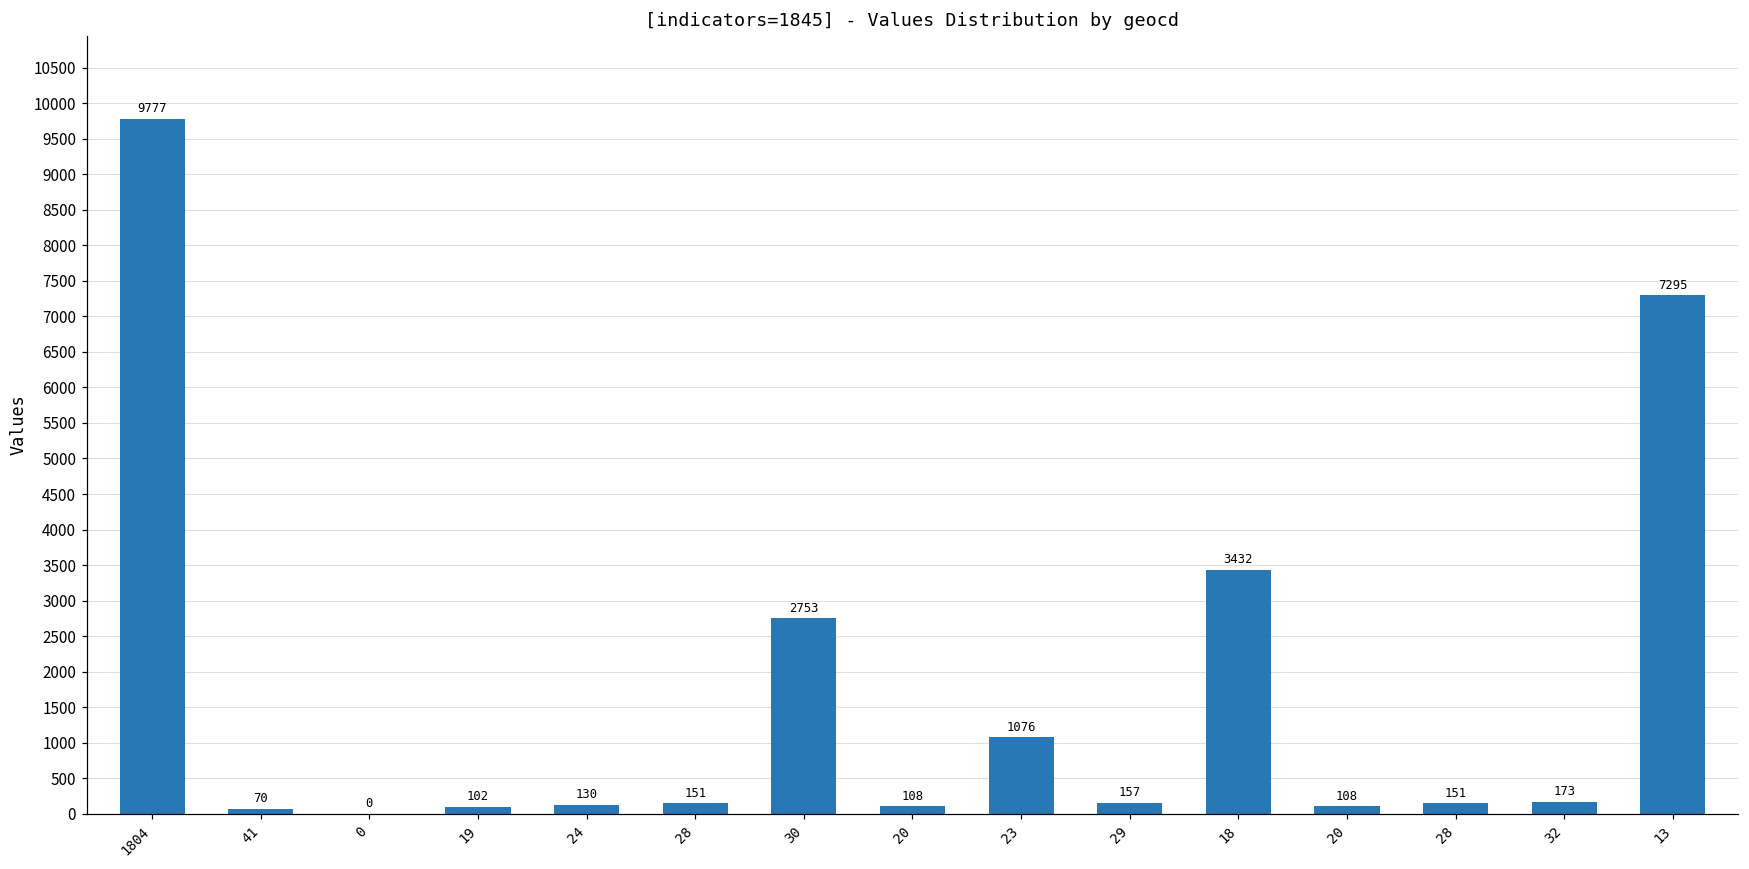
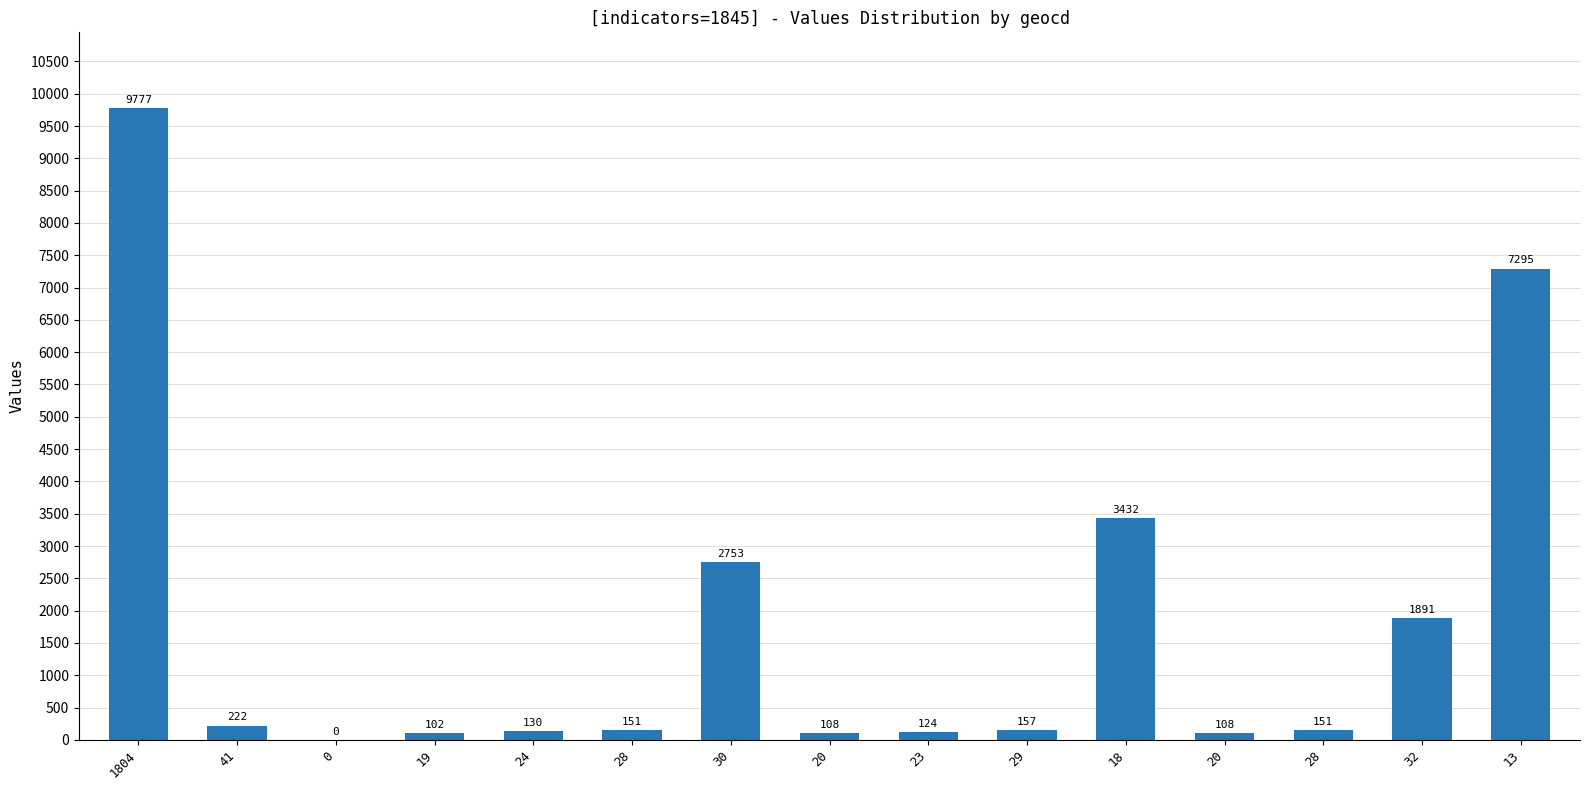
  {
    "1804": 9777,
-   "41": 70,
+   "41": 222,
    "0": 0,
    "19": 102,
    "24": 130,
    "30": 2753,
-   "23": 1076,
+   "23": 124,
    "29": 157,
    "18": 3432,
-   "32": 173,
+   "32": 1891,
    "13": 7295
  }
